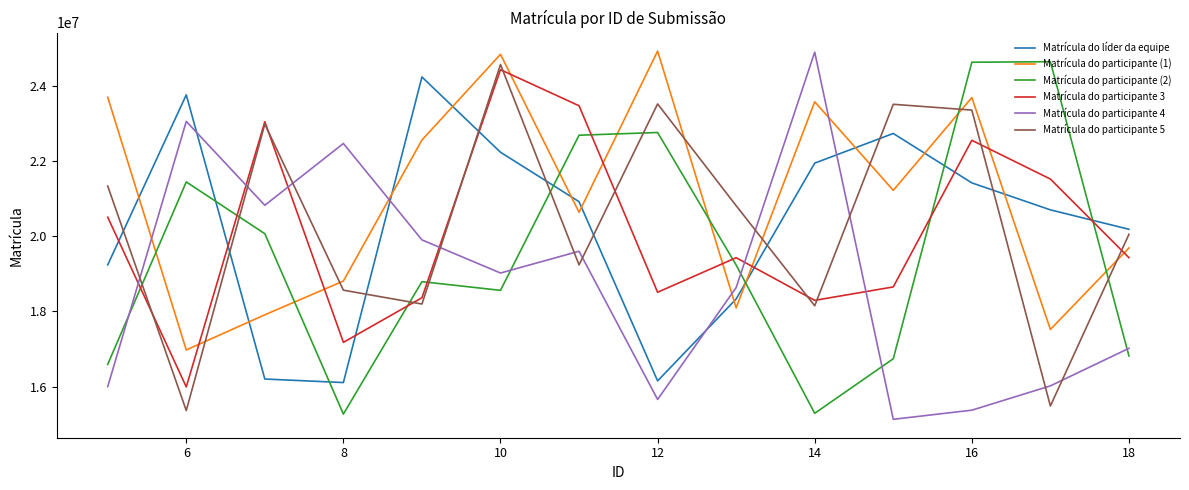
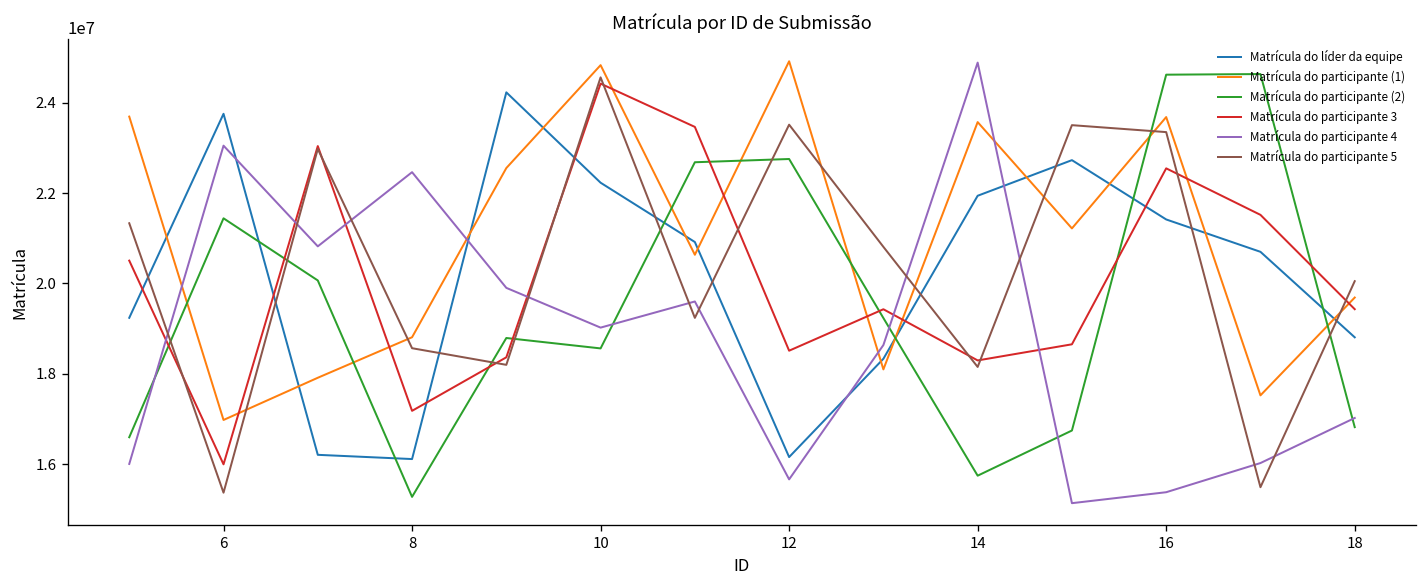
  {
    "Matrícula do líder da equipe": {
      "6": 23800000,
      "8": 16100000,
      "10": 22200000,
      "12": 16200000,
      "14": 21900000,
      "16": 21400000,
-     "18": 20200000
+     "18": 18800000
    },
    "Matrícula do participante (1)": {
      "6": 17000000,
      "8": 18800000,
      "10": 24800000,
      "12": 24900000,
      "14": 23600000,
      "16": 23700000,
      "18": 19700000
    },
    "Matrícula do participante (2)": {
      "6": 21400000,
      "8": 15300000,
      "10": 18600000,
      "12": 22800000,
-     "14": 15300000,
+     "14": 15700000,
      "16": 24600000,
      "18": 16800000
    },
    "Matrícula do participante 3": {
      "6": 16000000,
      "8": 17200000,
      "10": 24400000,
      "12": 18500000,
      "14": 18300000,
      "16": 22500000,
      "18": 19400000
    },
    "Matrícula do participante 4": {
      "6": 23100000,
      "8": 22500000,
      "10": 19000000,
      "12": 15700000,
      "14": 24900000,
      "16": 15400000,
      "18": 17000000
    },
    "Matrícula do participante 5": {
      "6": 15400000,
      "8": 18600000,
      "10": 24600000,
      "12": 23500000,
      "14": 18200000,
      "16": 23400000,
      "18": 20100000
    }
  }
